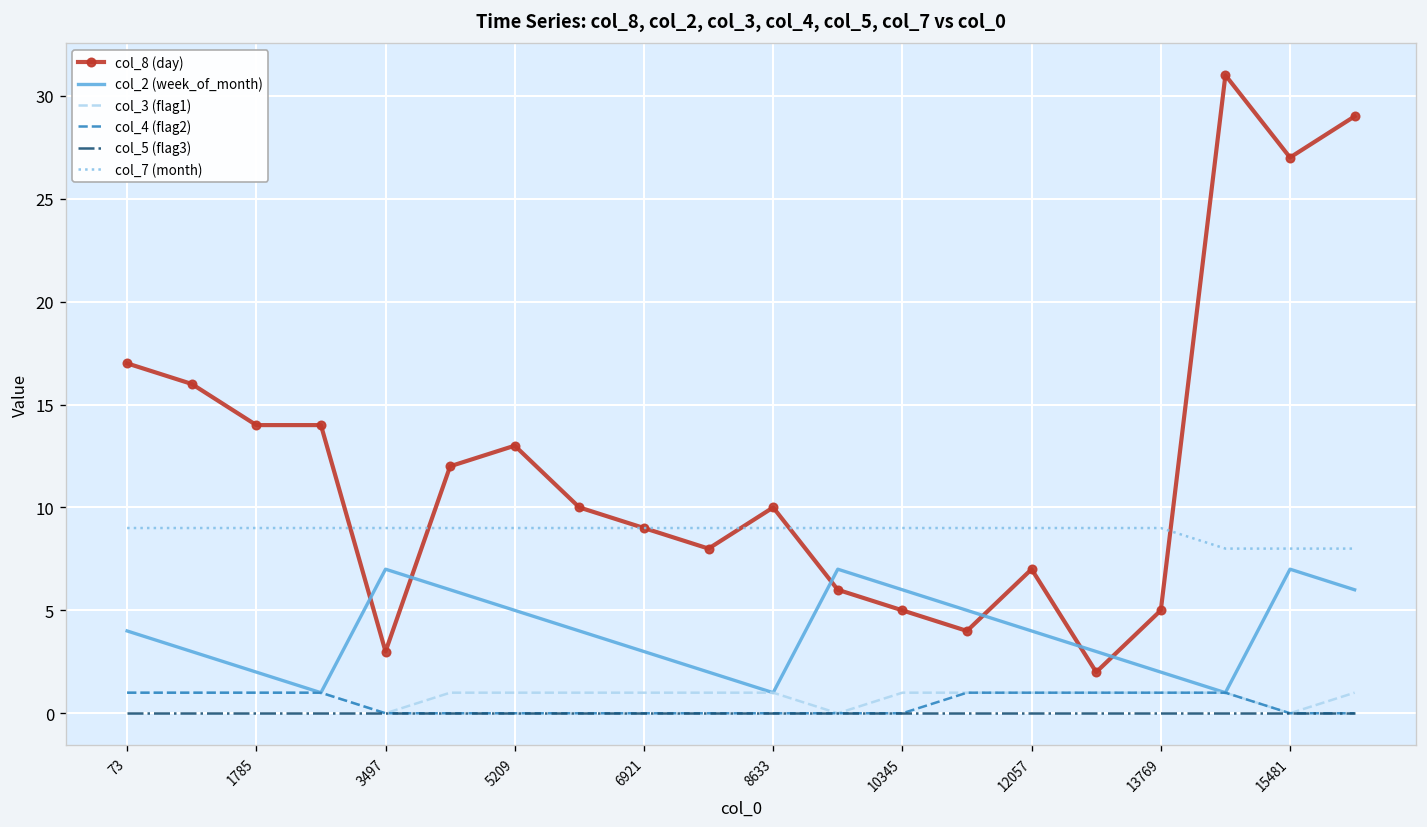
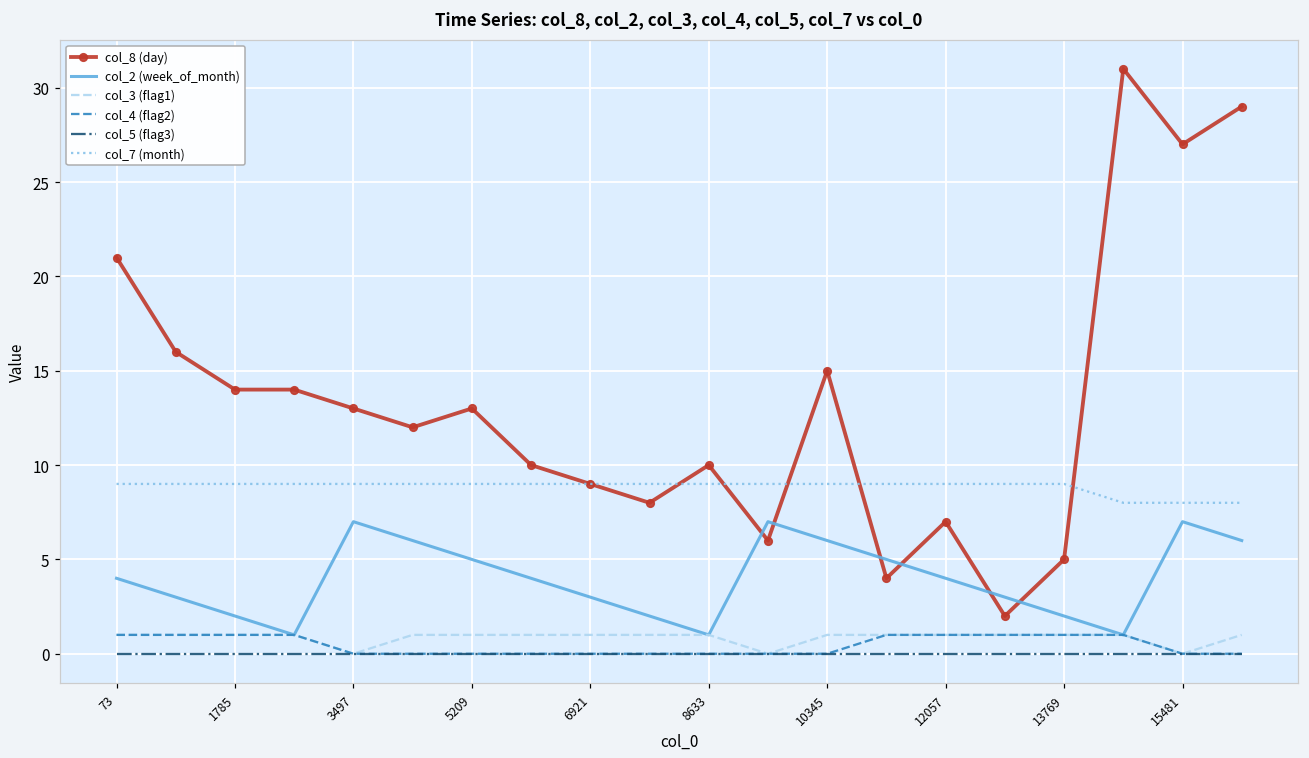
  {
    "col_8 (day)": {
-     "73": 17,
+     "73": 21,
      "1785": 14,
-     "3497": 3,
+     "3497": 13,
      "5209": 13,
      "8633": 10,
-     "10345": 5,
+     "10345": 15,
      "12057": 7,
      "13769": 5,
      "15481": 27
    },
    "col_5 (flag3)": {
      "73": 0,
      "1785": 0,
      "12057": 0,
      "13769": 0
    }
  }
